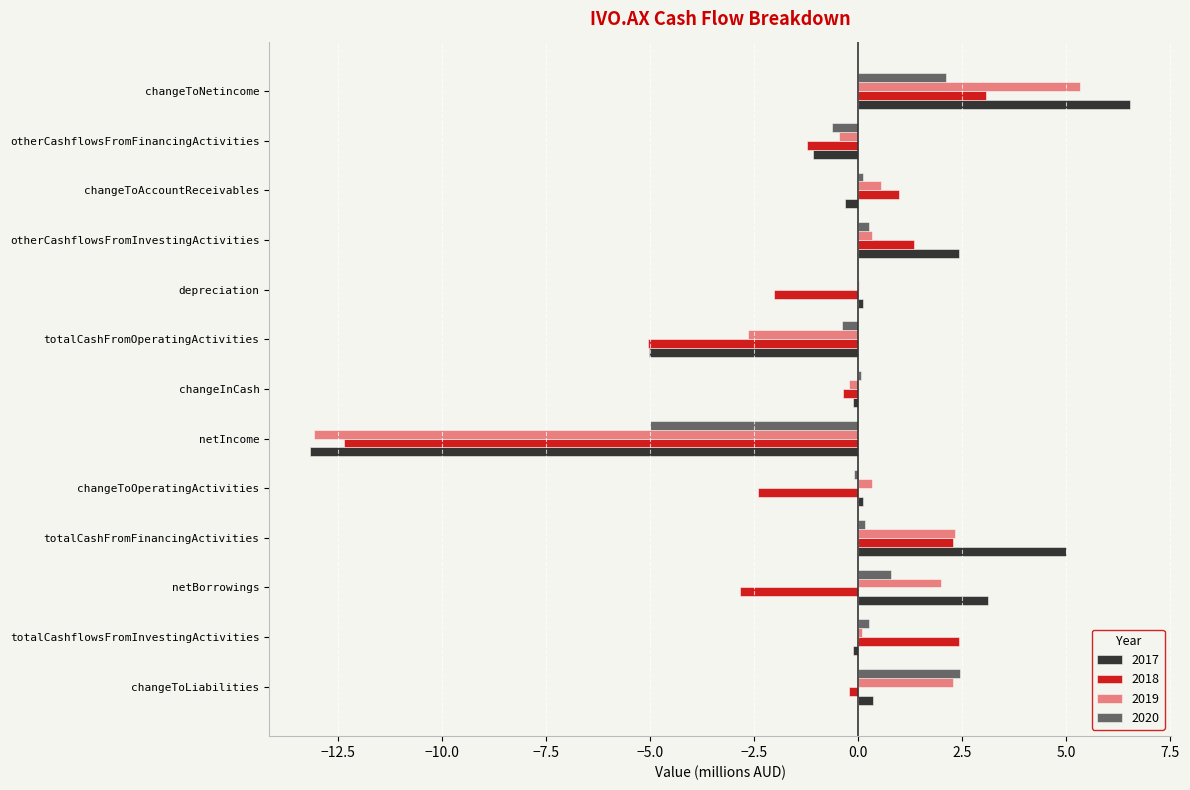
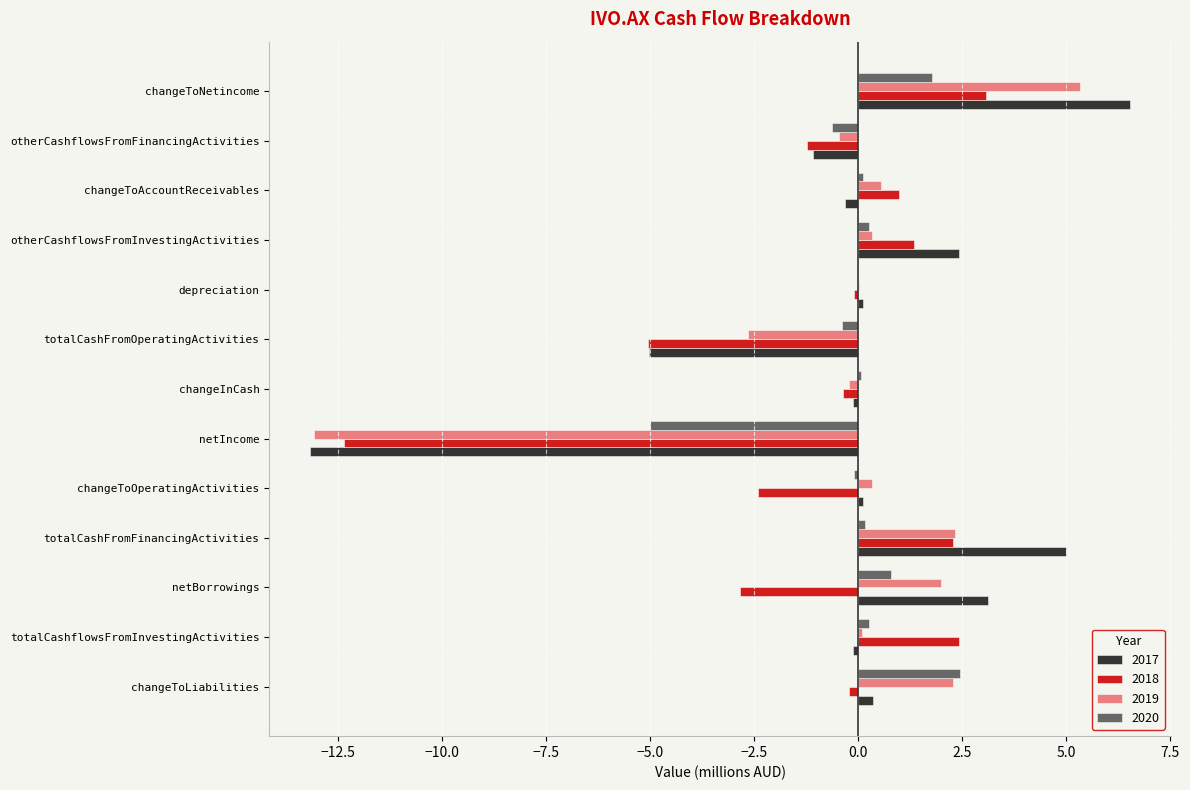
  {
    "2017": {
      "changeToNetincome": 6.5,
      "otherCashflowsFromFinancingActivities": -1.1,
      "changeToAccountReceivables": -0.3,
      "otherCashflowsFromInvestingActivities": 2.4,
      "depreciation": 0.1,
      "totalCashFromOperatingActivities": -5.0,
      "changeInCash": -0.1,
      "netIncome": -13.2,
      "changeToOperatingActivities": 0.1,
      "totalCashFromFinancingActivities": 5.0,
      "netBorrowings": 3.1,
      "totalCashflowsFromInvestingActivities": -0.1,
      "changeToLiabilities": 0.4
    },
    "2018": {
      "changeToNetincome": 3.1,
      "otherCashflowsFromFinancingActivities": -1.2,
      "changeToAccountReceivables": 1.0,
      "otherCashflowsFromInvestingActivities": 1.3,
-     "depreciation": -2.0,
+     "depreciation": -0.1,
      "totalCashFromOperatingActivities": -5.1,
      "changeInCash": -0.4,
      "netIncome": -12.3,
      "changeToOperatingActivities": -2.4,
      "totalCashFromFinancingActivities": 2.3,
      "netBorrowings": -2.8,
      "totalCashflowsFromInvestingActivities": 2.4,
      "changeToLiabilities": -0.2
    },
    "2019": {
      "changeToNetincome": 5.3,
      "otherCashflowsFromFinancingActivities": -0.4,
      "changeToAccountReceivables": 0.6,
      "otherCashflowsFromInvestingActivities": 0.3,
      "totalCashFromOperatingActivities": -2.6,
      "changeInCash": -0.2,
      "netIncome": -13.1,
      "changeToOperatingActivities": 0.3,
      "totalCashFromFinancingActivities": 2.3,
      "netBorrowings": 2.0,
      "totalCashflowsFromInvestingActivities": 0.1,
      "changeToLiabilities": 2.3
    },
    "2020": {
-     "changeToNetincome": 2.1,
+     "changeToNetincome": 1.8,
      "otherCashflowsFromFinancingActivities": -0.6,
      "changeToAccountReceivables": 0.1,
      "otherCashflowsFromInvestingActivities": 0.3,
      "totalCashFromOperatingActivities": -0.4,
      "changeInCash": 0.1,
      "netIncome": -5.0,
      "changeToOperatingActivities": -0.1,
      "totalCashFromFinancingActivities": 0.2,
      "netBorrowings": 0.8,
      "totalCashflowsFromInvestingActivities": 0.3,
      "changeToLiabilities": 2.5
    }
  }
